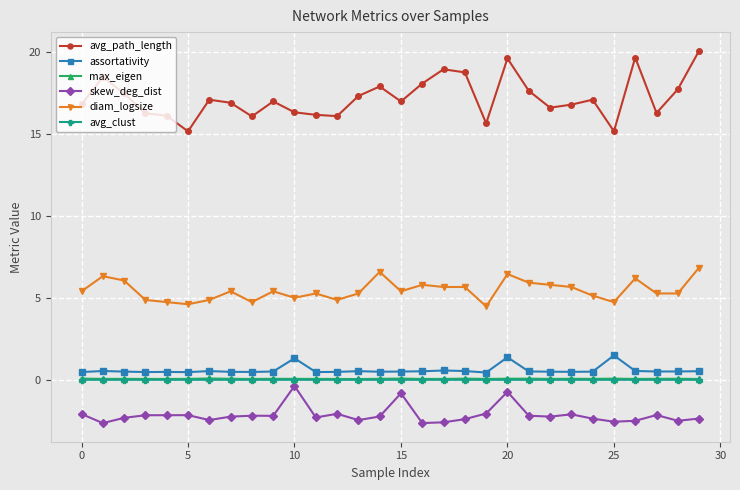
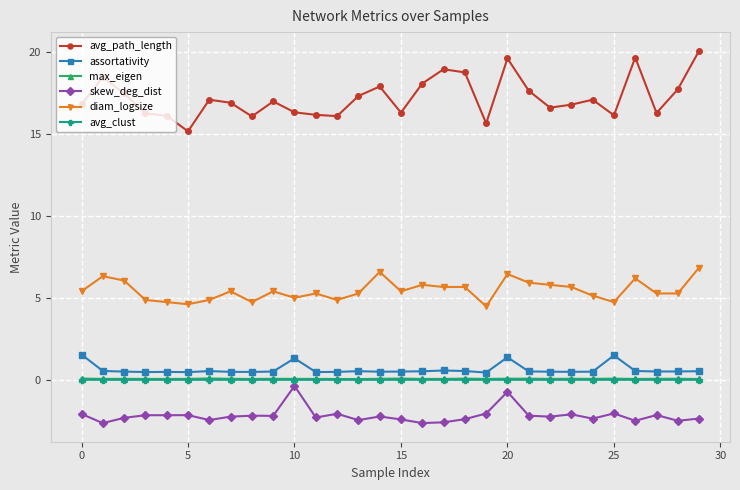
  {
    "avg_path_length": {
      "5": 15.1,
      "10": 16.3,
-     "15": 17.0,
+     "15": 16.3,
      "20": 19.6,
-     "25": 15.1
+     "25": 16.1
    },
    "assortativity": {
-     "0": 0.5,
+     "0": 1.5,
      "5": 0.5,
      "10": 1.3,
      "15": 0.5,
      "20": 1.4,
      "25": 1.5
    },
    "skew_deg_dist": {
      "0": -2.1,
      "5": -2.2,
      "10": -0.4,
-     "15": -0.8,
+     "15": -2.4,
      "20": -0.7,
-     "25": -2.6
+     "25": -2.0
    },
    "diam_logsize": {
      "0": 5.4,
      "5": 4.6,
      "10": 5.0,
      "15": 5.4,
      "20": 6.4,
      "25": 4.7
    }
  }
